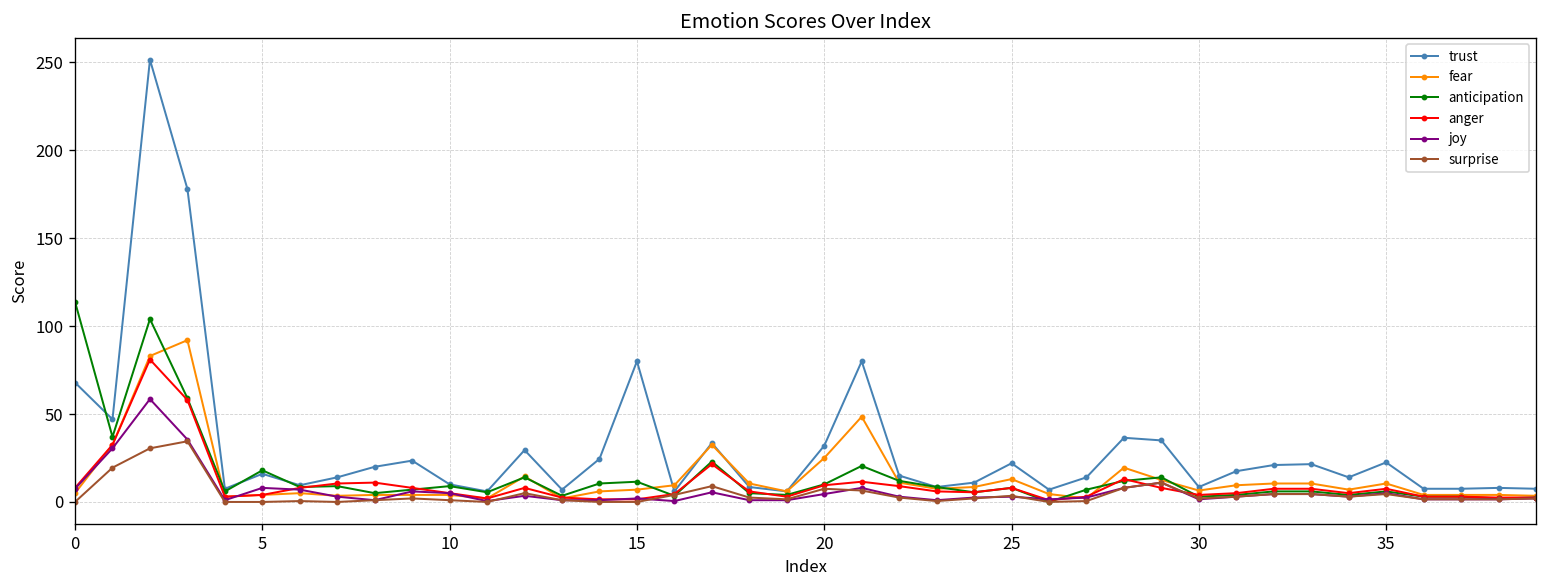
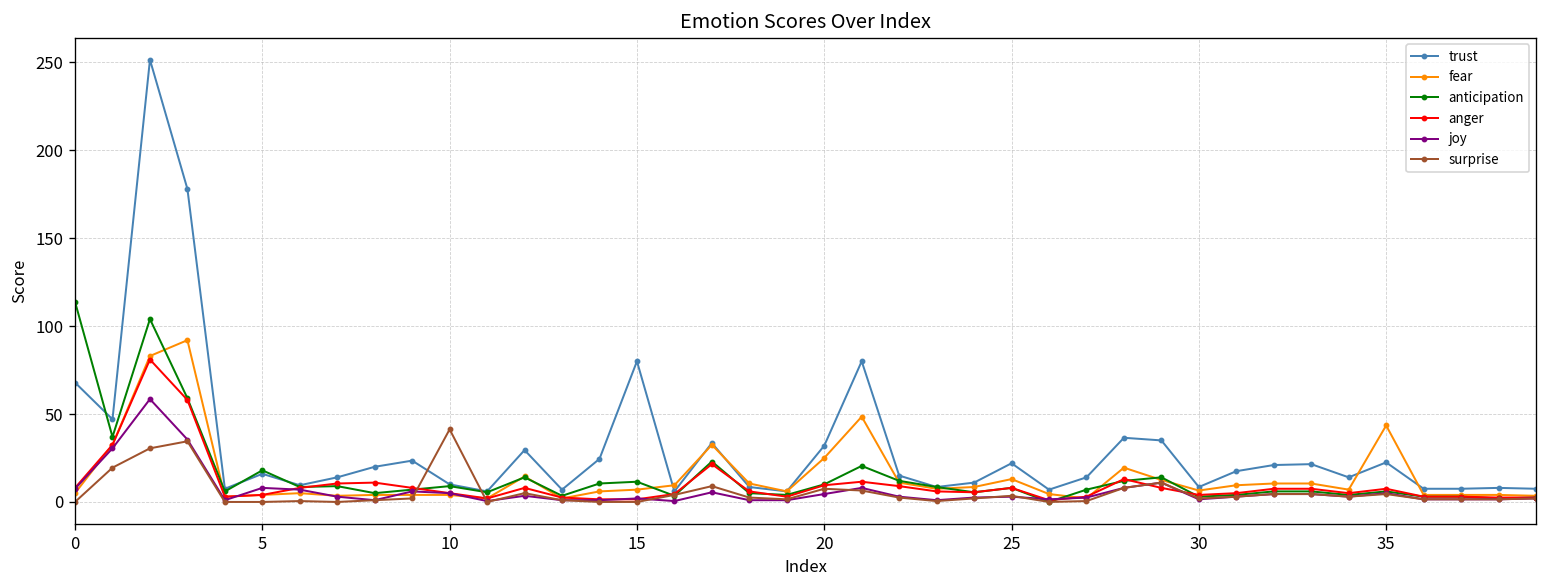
  {
    "trust": {
      "0": 68,
      "5": 16,
      "15": 80,
      "20": 32,
      "25": 22,
      "30": 9,
      "35": 23
    },
    "fear": {
      "0": 5,
      "15": 7,
      "20": 25,
      "25": 13,
      "30": 7,
-     "35": 11
+     "35": 44
    },
    "anticipation": {
      "0": 114,
      "5": 18,
      "15": 12
    },
    "joy": {
      "5": 8,
      "20": 5
    },
    "surprise": {
      "0": 0,
      "5": 0,
-     "10": 1,
+     "10": 41,
      "20": 8
    }
  }
